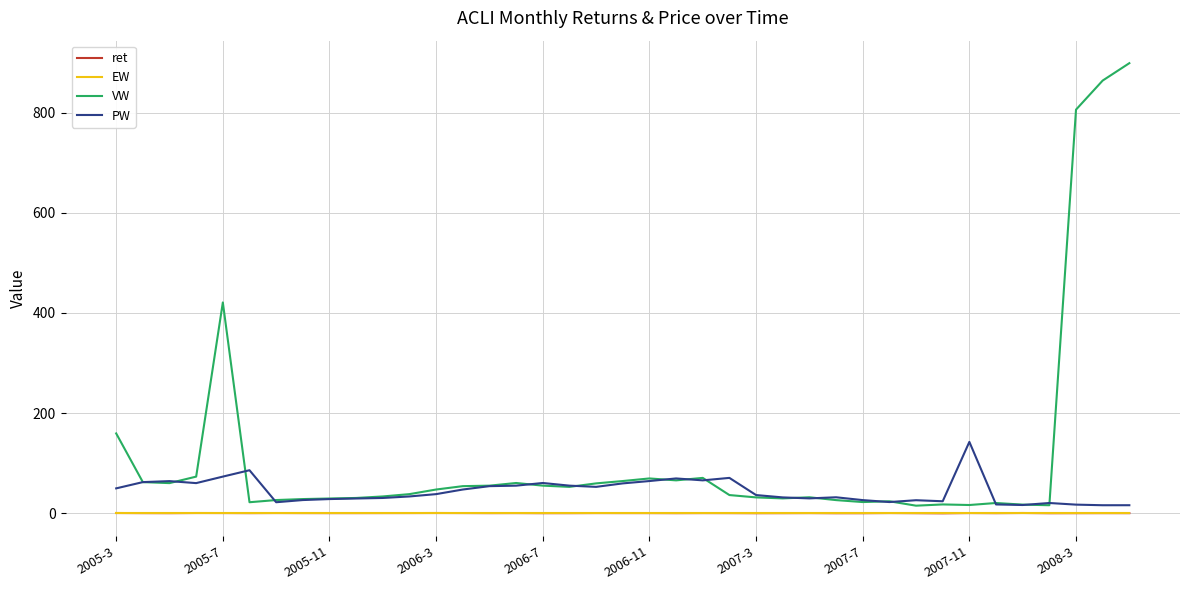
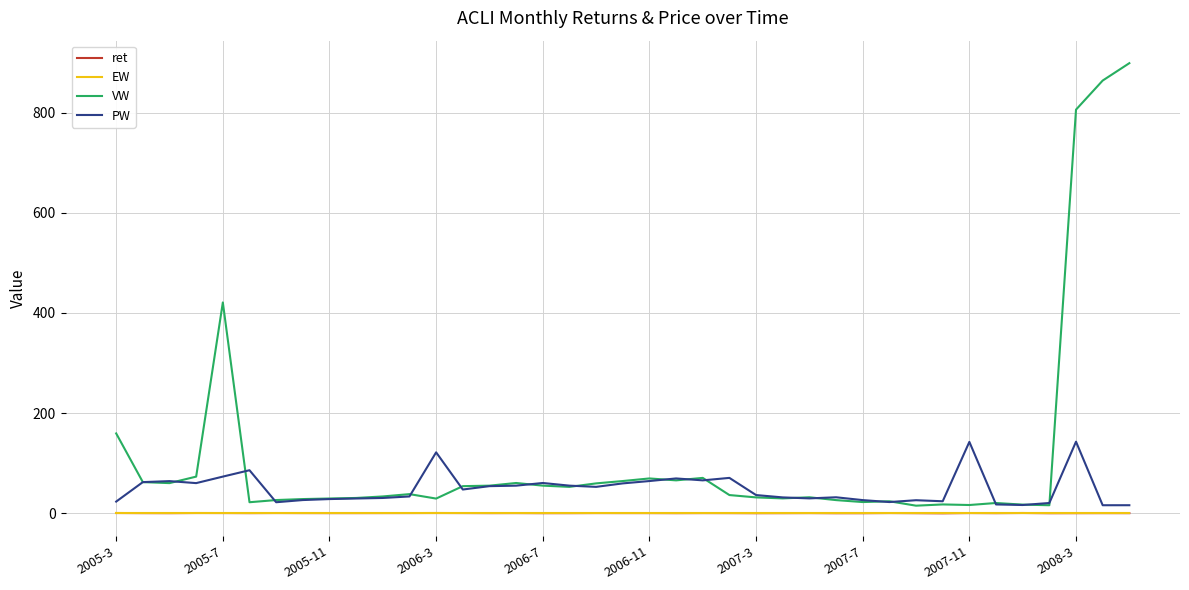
  {
    "EW": {
      "2005-3": 0,
      "2005-7": 0,
      "2005-11": 0,
      "2006-3": 0,
      "2006-7": 0,
      "2006-11": 0,
      "2007-3": 0,
      "2007-7": 0,
      "2007-11": 0,
      "2008-3": 0
    },
    "VW": {
      "2005-3": 160,
      "2005-7": 420,
-     "2006-3": 50,
+     "2006-3": 30,
      "2006-7": 50,
      "2006-11": 70,
      "2007-11": 20,
      "2008-3": 810
    },
    "PW": {
-     "2005-3": 50,
+     "2005-3": 20,
      "2005-7": 70,
-     "2006-3": 40,
+     "2006-3": 120,
      "2006-7": 60,
      "2006-11": 60,
      "2007-11": 140,
-     "2008-3": 20
+     "2008-3": 140
    }
  }
